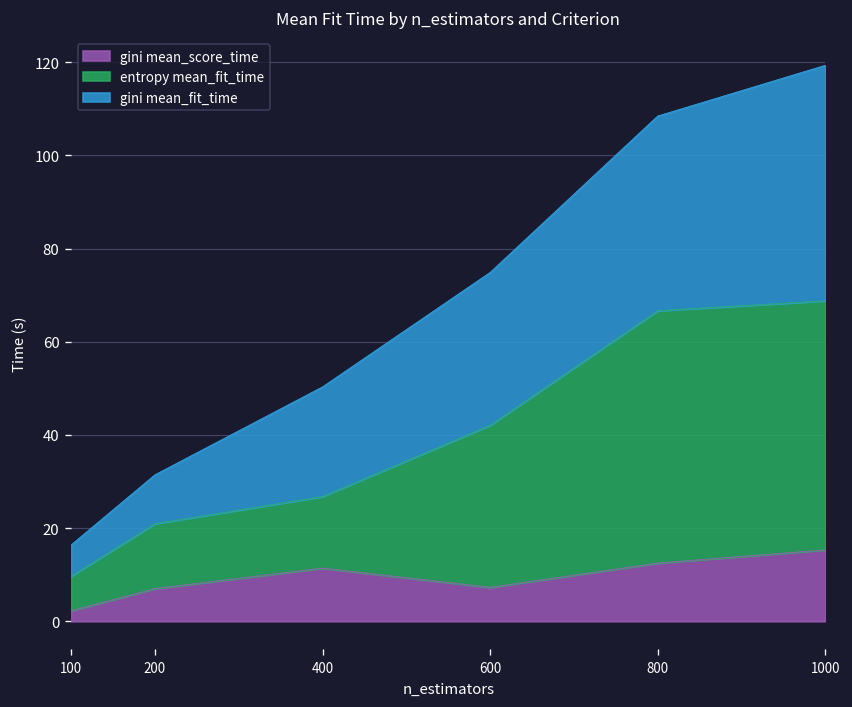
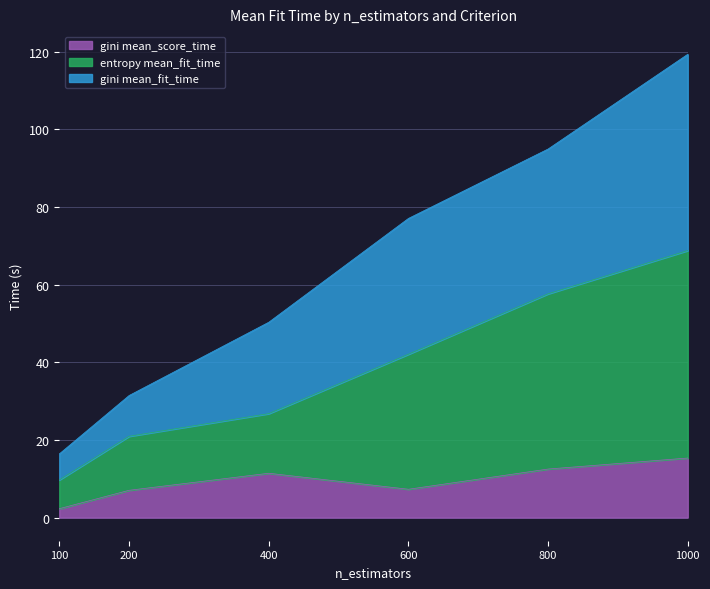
  {
    "gini mean_score_time": {
      "100": 2,
      "200": 7,
      "400": 11,
      "600": 7,
      "800": 12,
      "1000": 15
    },
    "entropy mean_fit_time": {
      "100": 7,
      "200": 14,
      "400": 15,
      "600": 35,
-     "800": 54,
+     "800": 45,
      "1000": 53
    },
    "gini mean_fit_time": {
      "100": 7,
      "200": 11,
      "400": 24,
-     "600": 33,
-     "800": 42,
+     "600": 35,
+     "800": 37,
      "1000": 51
    }
  }
